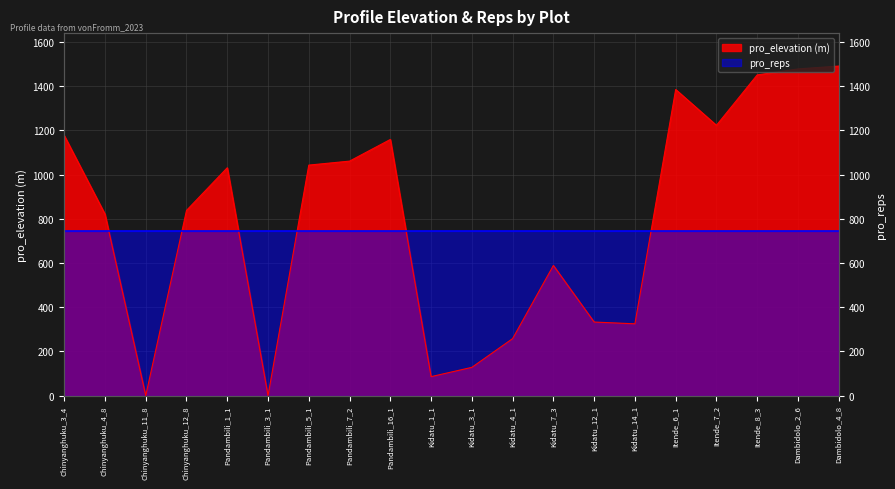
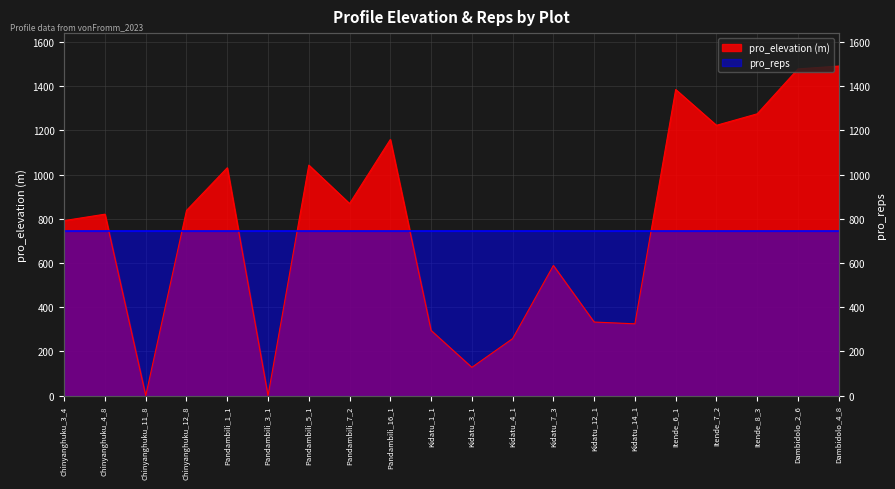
  {
    "pro_elevation (m)": {
-     "Chinyanghuku_3_4": 1180,
+     "Chinyanghuku_3_4": 790,
      "Chinyanghuku_4_8": 820,
      "Chinyanghuku_11_8": 0,
      "Chinyanghuku_12_8": 840,
      "Pandambili_1_1": 1030,
      "Pandambili_3_1": 0,
      "Pandambili_5_1": 1040,
-     "Pandambili_7_2": 1060,
+     "Pandambili_7_2": 870,
      "Pandambili_16_1": 1160,
-     "Kidatu_1_1": 90,
+     "Kidatu_1_1": 300,
      "Kidatu_3_1": 130,
      "Kidatu_4_1": 260,
      "Kidatu_7_3": 590,
      "Kidatu_12_1": 330,
      "Kidatu_14_1": 330,
      "Itende_6_1": 1390,
      "Itende_7_2": 1220,
-     "Itende_8_3": 1450,
+     "Itende_8_3": 1280,
      "Dambidolo_4_8": 1490
    },
    "pro_reps": {
      "Chinyanghuku_3_4": 750,
      "Chinyanghuku_4_8": 750,
      "Chinyanghuku_11_8": 750,
      "Chinyanghuku_12_8": 750,
      "Pandambili_1_1": 750,
      "Pandambili_3_1": 750,
      "Pandambili_5_1": 750,
      "Pandambili_7_2": 750,
      "Pandambili_16_1": 750,
      "Kidatu_1_1": 750,
      "Kidatu_3_1": 750,
      "Kidatu_4_1": 750,
      "Kidatu_7_3": 750,
      "Kidatu_12_1": 750,
      "Kidatu_14_1": 750,
      "Itende_6_1": 750,
      "Itende_7_2": 750,
      "Itende_8_3": 750,
      "Dambidolo_2_6": 750,
      "Dambidolo_4_8": 750
    }
  }
